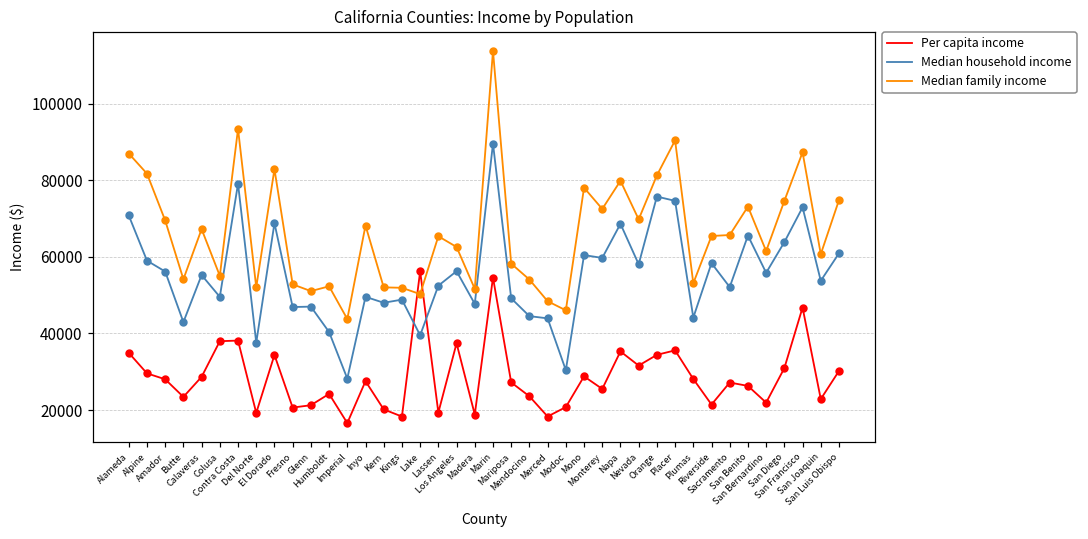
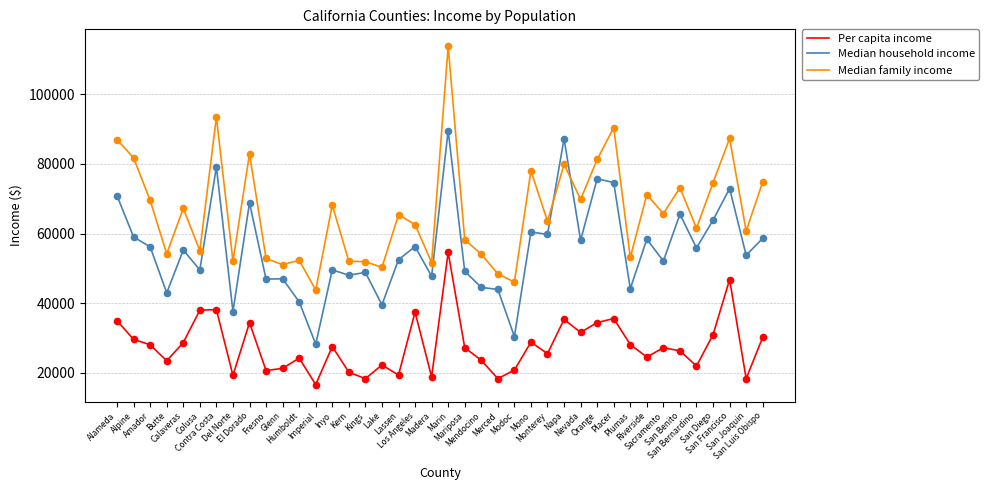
  {
    "Per capita income": {
      "Alameda": 35000,
      "Alpine": 30000,
      "Amador": 28000,
      "Butte": 23000,
      "Calaveras": 29000,
      "Colusa": 38000,
      "Contra Costa": 38000,
      "Del Norte": 19000,
      "El Dorado": 34000,
      "Fresno": 21000,
      "Glenn": 21000,
      "Humboldt": 24000,
      "Imperial": 17000,
      "Inyo": 28000,
      "Kern": 20000,
      "Kings": 18000,
-     "Lake": 56000,
+     "Lake": 22000,
      "Lassen": 19000,
      "Los Angeles": 37000,
      "Madera": 19000,
      "Marin": 55000,
      "Mariposa": 27000,
      "Mendocino": 24000,
      "Merced": 18000,
      "Modoc": 21000,
      "Mono": 29000,
      "Monterey": 26000,
      "Napa": 35000,
      "Nevada": 32000,
      "Orange": 34000,
      "Placer": 36000,
      "Plumas": 28000,
-     "Riverside": 21000,
+     "Riverside": 25000,
      "Sacramento": 27000,
      "San Benito": 26000,
      "San Bernardino": 22000,
      "San Diego": 31000,
      "San Francisco": 47000,
-     "San Joaquin": 23000,
+     "San Joaquin": 18000,
      "San Luis Obispo": 30000
    },
    "Median household income": {
      "Alameda": 71000,
      "Alpine": 59000,
      "Amador": 56000,
      "Butte": 43000,
      "Calaveras": 55000,
      "Colusa": 50000,
      "Contra Costa": 79000,
      "Del Norte": 38000,
      "El Dorado": 69000,
      "Fresno": 47000,
      "Glenn": 47000,
      "Humboldt": 40000,
      "Imperial": 28000,
      "Inyo": 50000,
      "Kern": 48000,
      "Kings": 49000,
      "Lake": 40000,
      "Lassen": 52000,
      "Los Angeles": 56000,
      "Madera": 48000,
      "Marin": 90000,
      "Mariposa": 49000,
      "Mendocino": 45000,
      "Merced": 44000,
      "Modoc": 30000,
      "Mono": 60000,
      "Monterey": 60000,
-     "Napa": 69000,
+     "Napa": 87000,
      "Nevada": 58000,
      "Orange": 76000,
      "Placer": 75000,
      "Plumas": 44000,
      "Riverside": 58000,
      "Sacramento": 52000,
      "San Benito": 66000,
      "San Bernardino": 56000,
      "San Diego": 64000,
      "San Francisco": 73000,
      "San Joaquin": 54000,
-     "San Luis Obispo": 61000
+     "San Luis Obispo": 59000
    },
    "Median family income": {
      "Alameda": 87000,
      "Alpine": 82000,
      "Amador": 70000,
      "Butte": 54000,
      "Calaveras": 67000,
      "Colusa": 55000,
      "Contra Costa": 93000,
      "Del Norte": 52000,
      "El Dorado": 83000,
      "Fresno": 53000,
      "Glenn": 51000,
      "Humboldt": 52000,
      "Imperial": 44000,
      "Inyo": 68000,
      "Kern": 52000,
      "Kings": 52000,
      "Lake": 50000,
      "Lassen": 65000,
      "Los Angeles": 63000,
      "Madera": 52000,
      "Marin": 114000,
      "Mariposa": 58000,
      "Mendocino": 54000,
      "Merced": 48000,
      "Modoc": 46000,
      "Mono": 78000,
-     "Monterey": 73000,
+     "Monterey": 64000,
      "Napa": 80000,
      "Nevada": 70000,
      "Orange": 81000,
      "Placer": 90000,
      "Plumas": 53000,
-     "Riverside": 65000,
+     "Riverside": 71000,
      "Sacramento": 66000,
      "San Benito": 73000,
      "San Bernardino": 62000,
      "San Diego": 75000,
      "San Francisco": 87000,
      "San Joaquin": 61000,
      "San Luis Obispo": 75000
    }
  }
